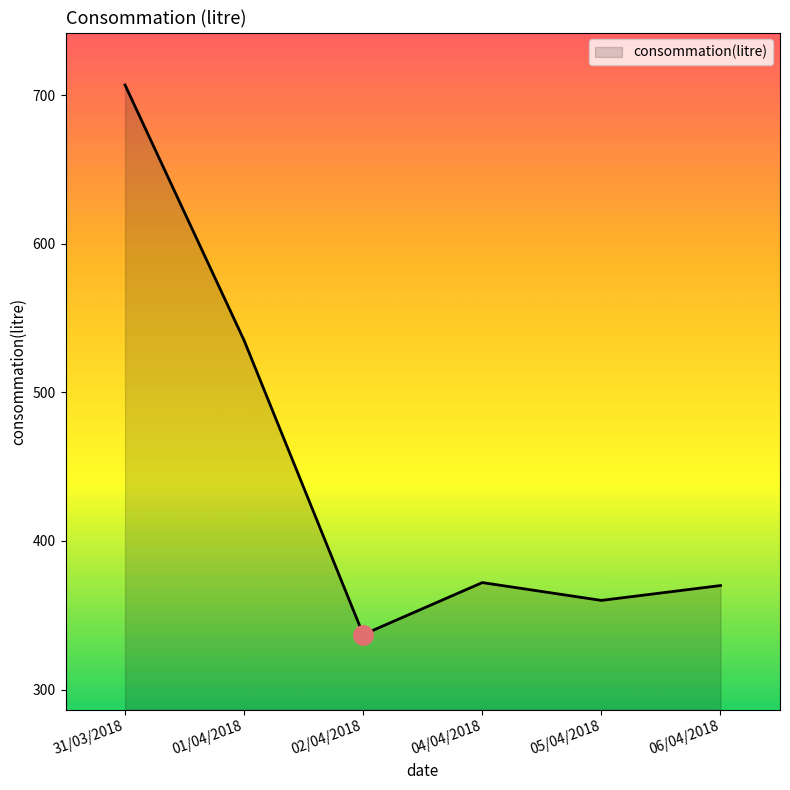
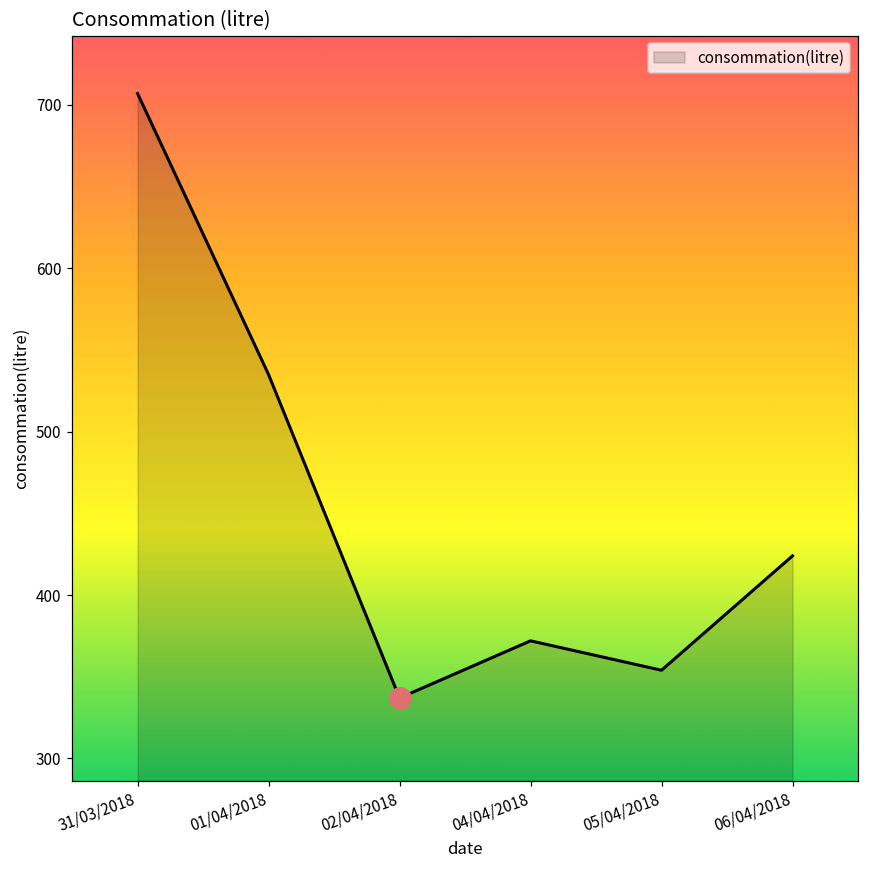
  {
    "consommation(litre)": {
      "31/03/2018": 707,
      "01/04/2018": 535,
      "04/04/2018": 372,
-     "05/04/2018": 360,
-     "06/04/2018": 370
+     "05/04/2018": 354,
+     "06/04/2018": 424
    }
  }
